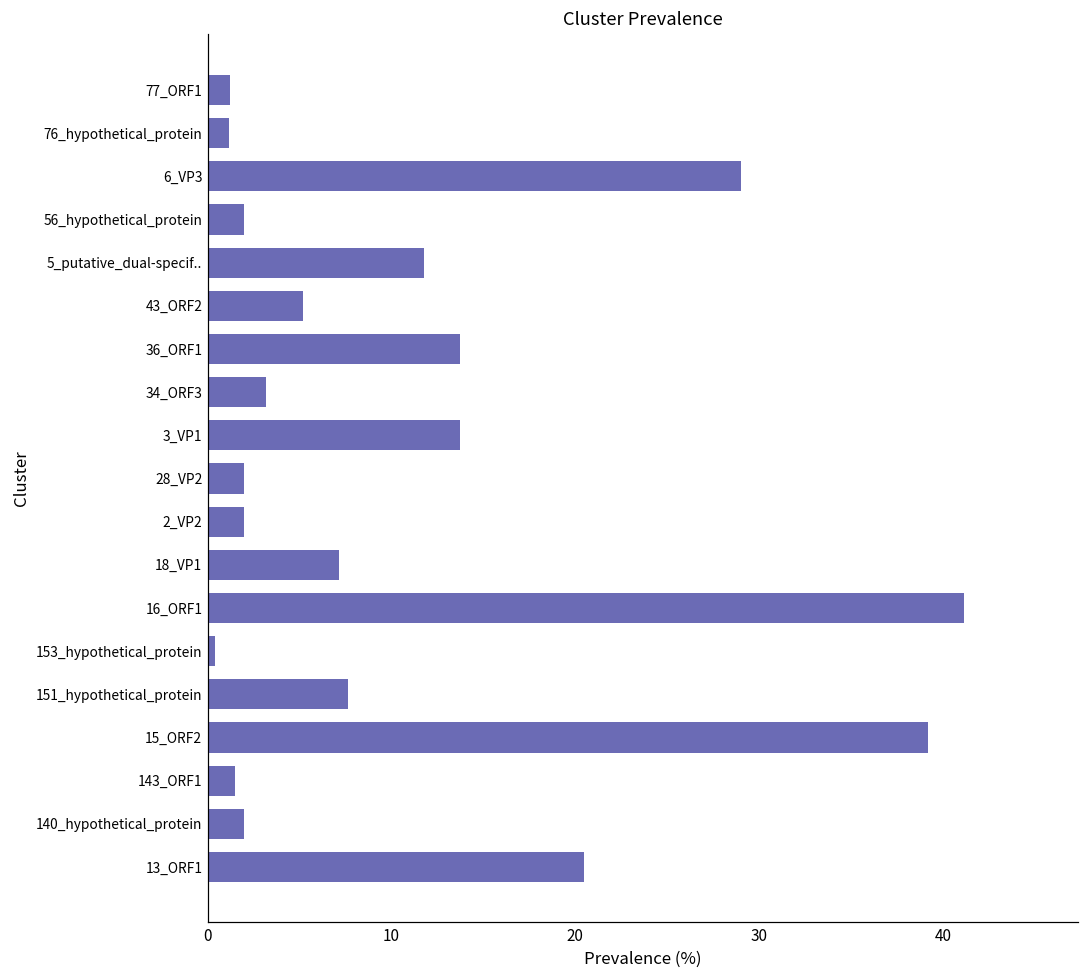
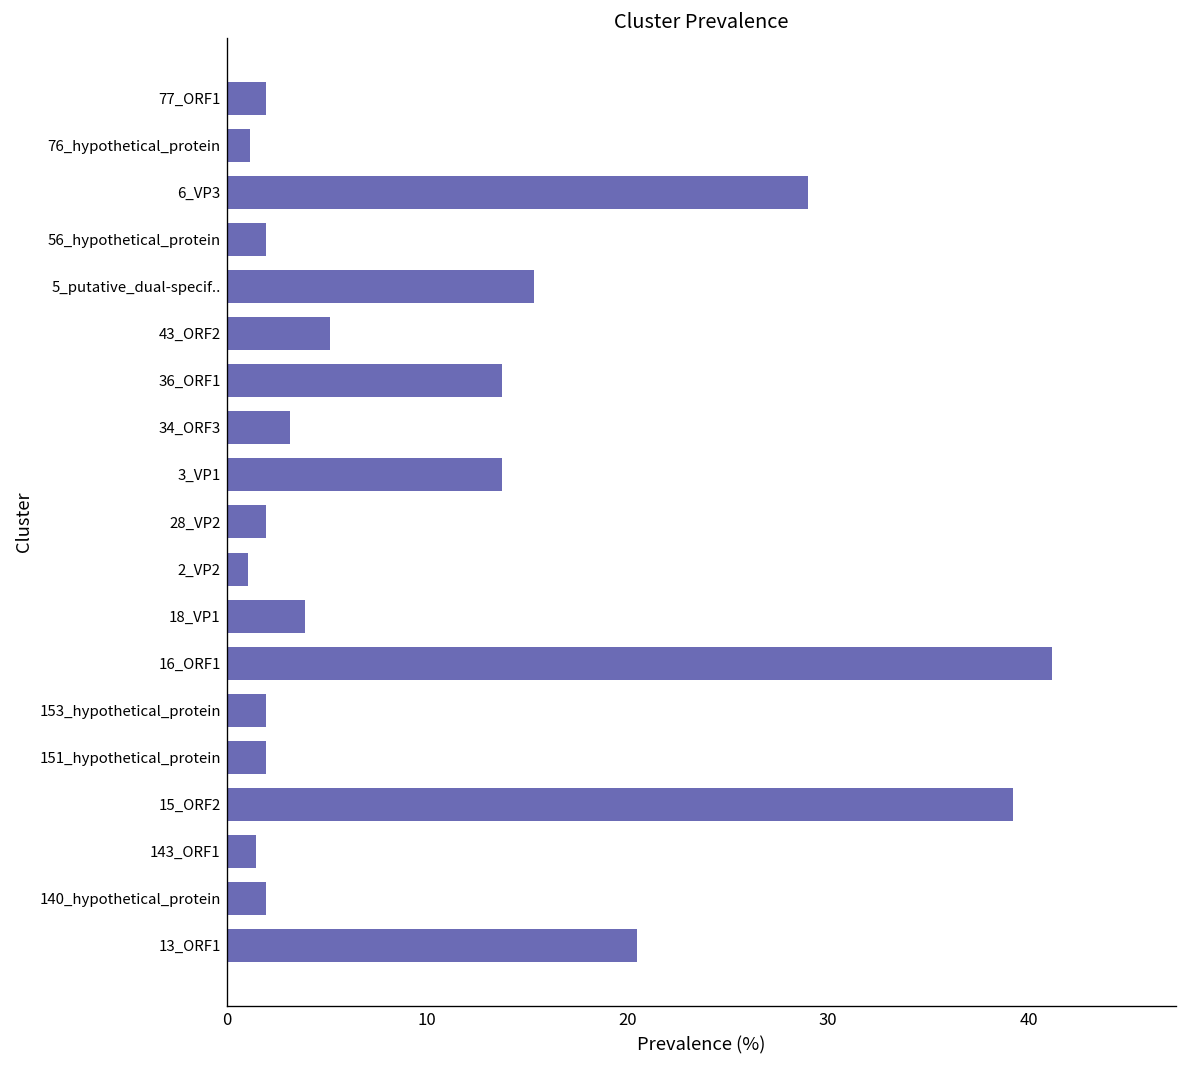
  {
-   "77_ORF1": 1.2,
+   "77_ORF1": 2.0,
    "76_hypothetical_protein": 1.2,
    "6_VP3": 29.0,
    "56_hypothetical_protein": 2.0,
-   "5_putative_dual-specif..": 11.8,
+   "5_putative_dual-specif..": 15.3,
    "43_ORF2": 5.2,
    "36_ORF1": 13.7,
    "34_ORF3": 3.2,
    "3_VP1": 13.7,
    "28_VP2": 2.0,
-   "2_VP2": 2.0,
-   "18_VP1": 7.1,
+   "2_VP2": 1.1,
+   "18_VP1": 3.9,
    "16_ORF1": 41.2,
-   "153_hypothetical_protein": 0.4,
-   "151_hypothetical_protein": 7.6,
+   "153_hypothetical_protein": 2.0,
+   "151_hypothetical_protein": 2.0,
    "15_ORF2": 39.2,
    "143_ORF1": 1.5,
    "140_hypothetical_protein": 2.0,
    "13_ORF1": 20.5
  }
